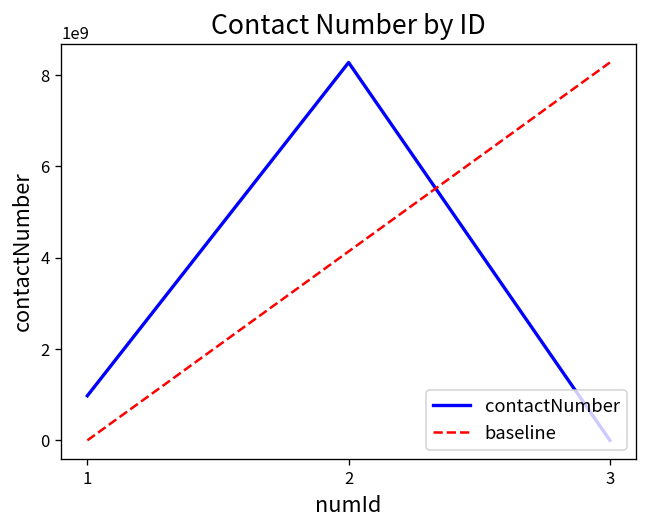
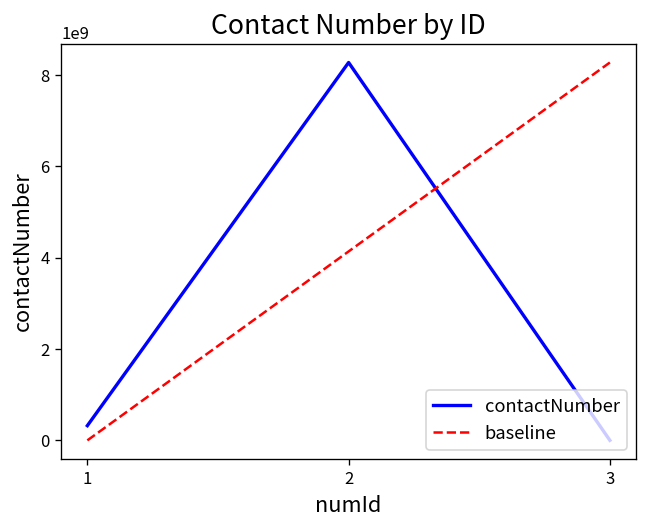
  {
    "contactNumber": {
-     "1": 1000000000,
+     "1": 300000000,
      "2": 8300000000
    },
    "baseline": {
      "1": 0,
      "3": 8300000000
    }
  }
